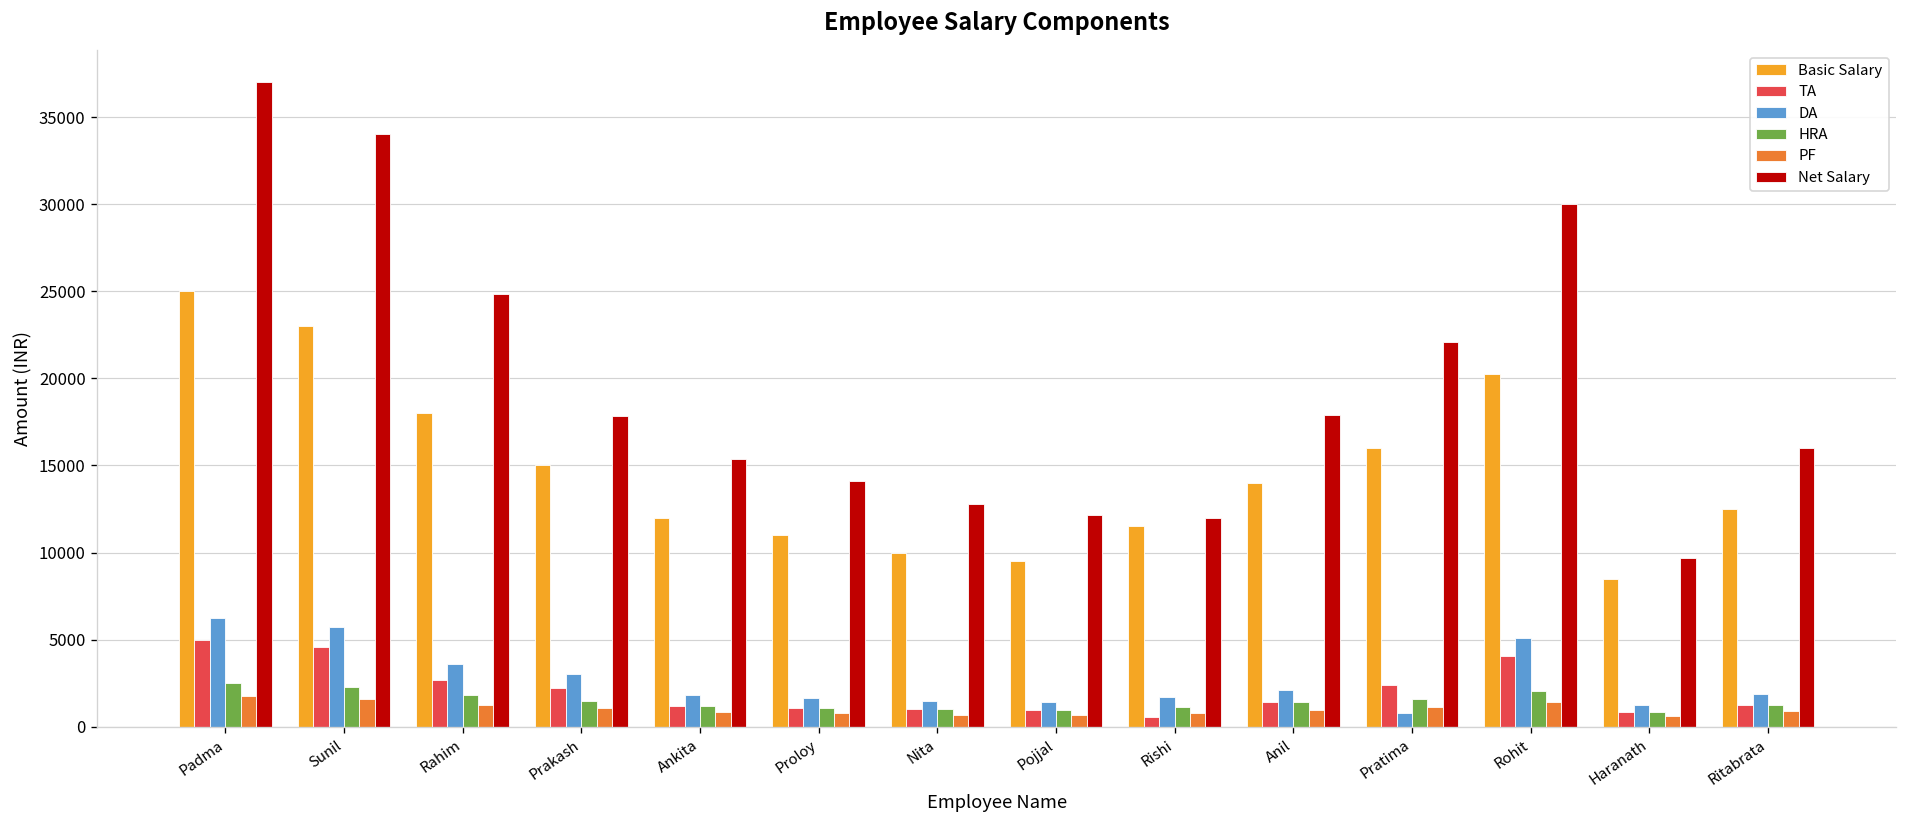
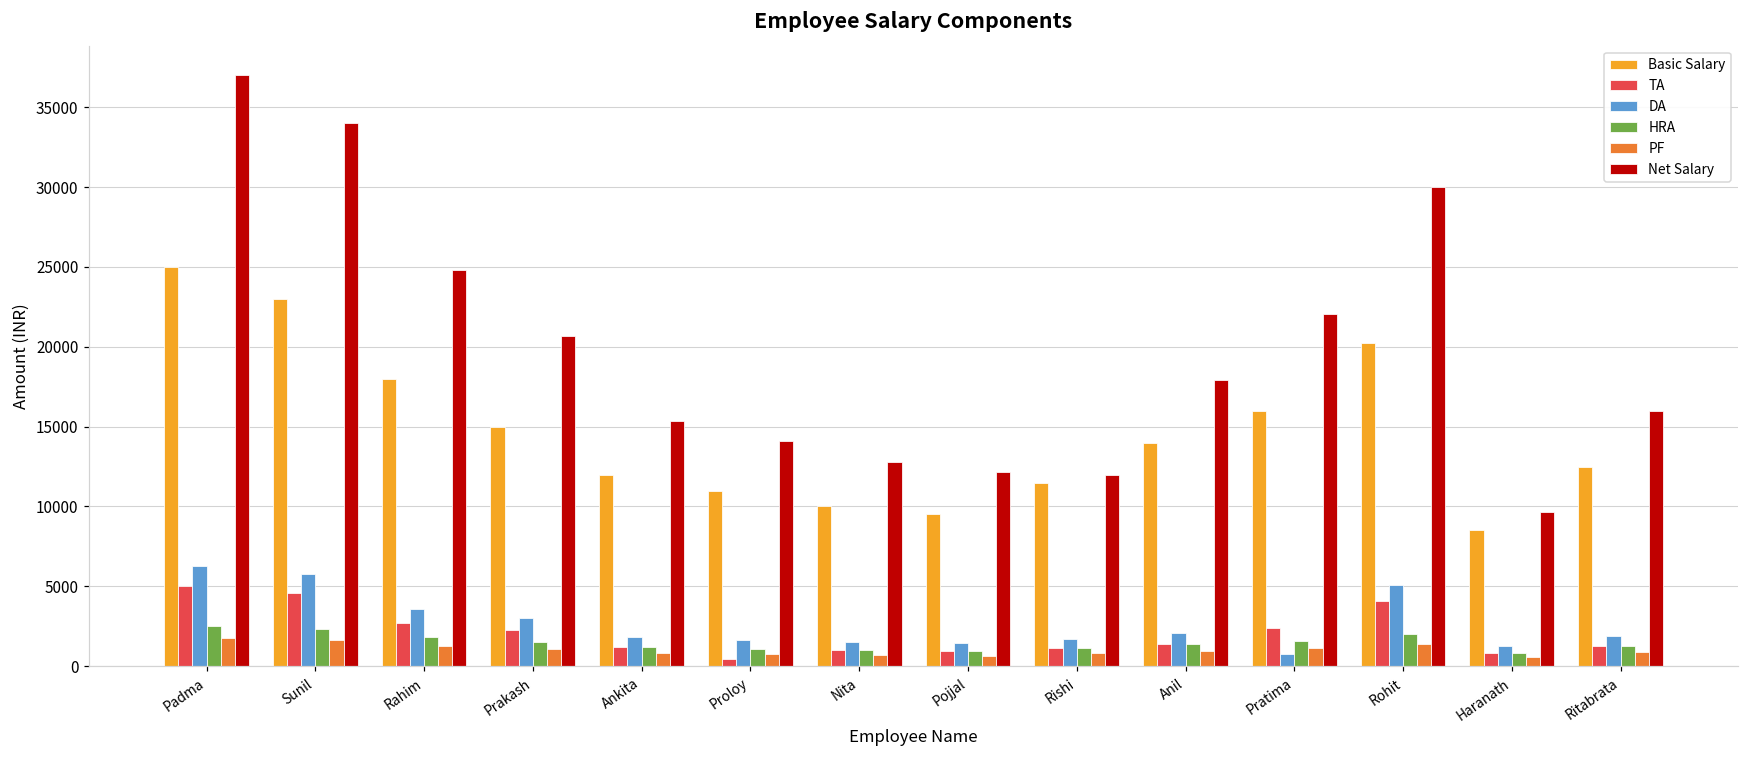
  {
    "TA": {
      "Padma": 5000,
      "Sunil": 4600,
      "Rahim": 2700,
      "Prakash": 2300,
      "Ankita": 1200,
-     "Proloy": 1100,
+     "Proloy": 400,
      "Nita": 1000,
      "Pojjal": 1000,
-     "Rishi": 500,
+     "Rishi": 1200,
      "Anil": 1400,
      "Pratima": 2400,
      "Rohit": 4100,
      "Haranath": 900,
      "Ritabrata": 1300
    },
    "DA": {
      "Padma": 6300,
      "Sunil": 5800,
      "Rahim": 3600,
      "Prakash": 3000,
      "Ankita": 1800,
      "Proloy": 1700,
      "Nita": 1500,
      "Pojjal": 1400,
      "Rishi": 1700,
      "Anil": 2100,
      "Pratima": 800,
      "Rohit": 5100,
      "Haranath": 1300,
      "Ritabrata": 1900
    },
    "HRA": {
      "Padma": 2500,
      "Sunil": 2300,
      "Rahim": 1800,
      "Prakash": 1500,
      "Ankita": 1200,
      "Proloy": 1100,
      "Nita": 1000,
      "Pojjal": 1000,
      "Rishi": 1200,
      "Anil": 1400,
      "Pratima": 1600,
      "Rohit": 2000,
      "Haranath": 900,
      "Ritabrata": 1300
    },
    "Net Salary": {
      "Padma": 37000,
      "Sunil": 34000,
      "Rahim": 24800,
-     "Prakash": 17800,
+     "Prakash": 20700,
      "Ankita": 15400,
      "Proloy": 14100,
      "Nita": 12800,
      "Pojjal": 12200,
      "Rishi": 12000,
      "Anil": 17900,
      "Pratima": 22100,
      "Rohit": 30000,
      "Haranath": 9700,
      "Ritabrata": 16000
    }
  }
